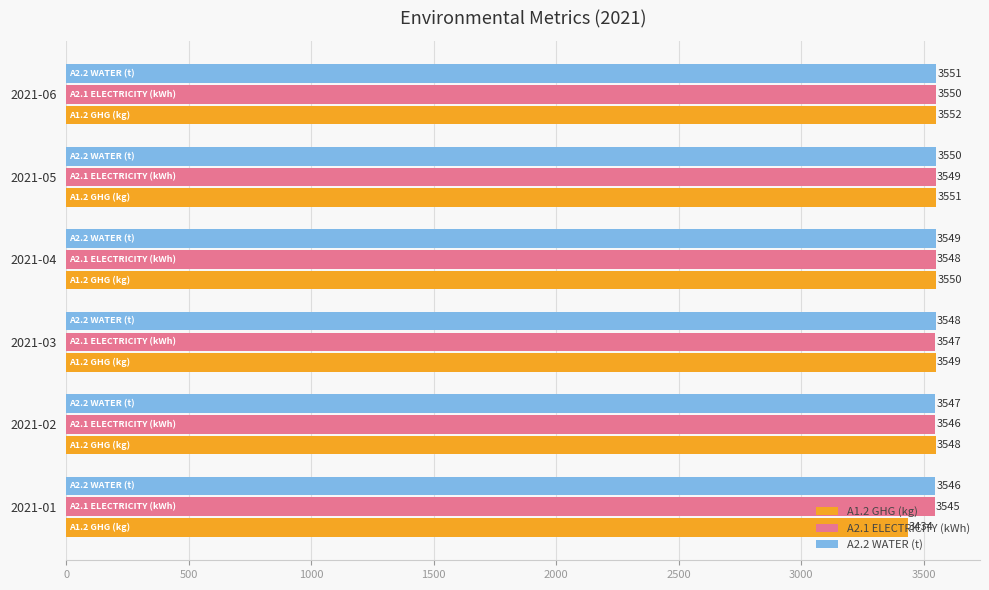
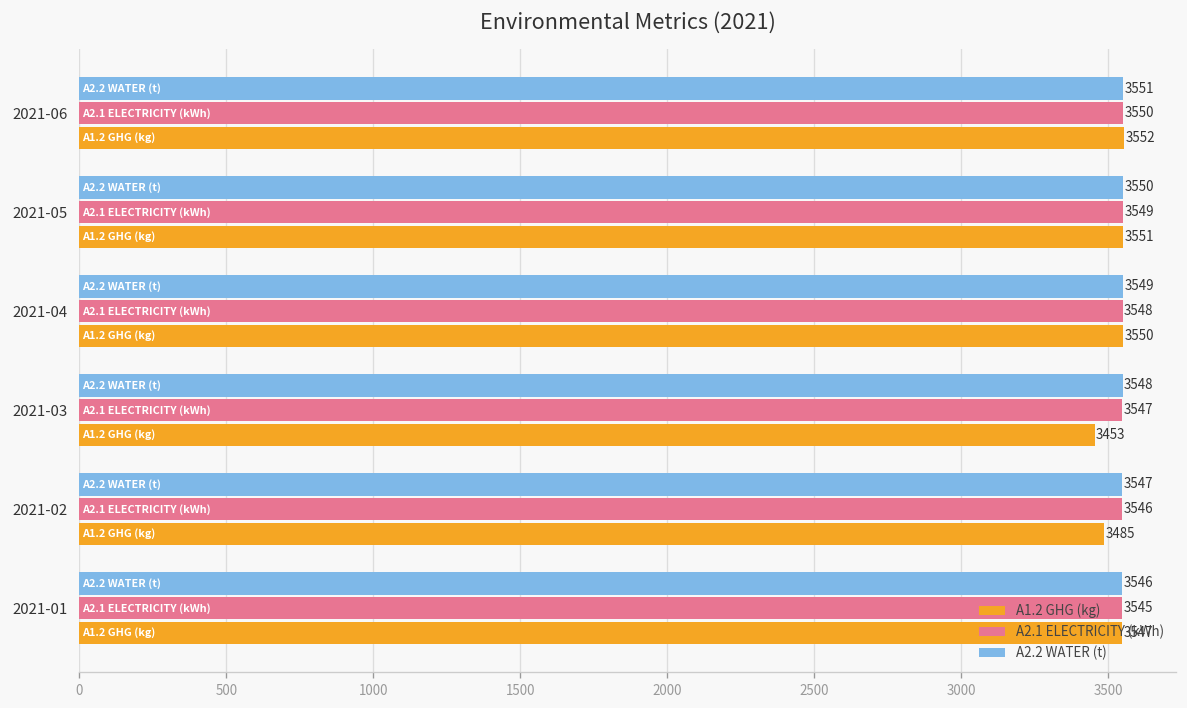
  {
    "A1.2 GHG (kg)": {
      "2021-06": 3552,
      "2021-05": 3551,
      "2021-04": 3550,
-     "2021-03": 3549,
-     "2021-02": 3548,
-     "2021-01": 3434
+     "2021-03": 3453,
+     "2021-02": 3485,
+     "2021-01": 3547
    },
    "A2.1 ELECTRICITY (kWh)": {
      "2021-06": 3550,
      "2021-05": 3549,
      "2021-04": 3548,
      "2021-03": 3547,
      "2021-02": 3546,
      "2021-01": 3545
    },
    "A2.2 WATER (t)": {
      "2021-06": 3551,
      "2021-05": 3550,
      "2021-04": 3549,
      "2021-03": 3548,
      "2021-02": 3547,
      "2021-01": 3546
    }
  }
